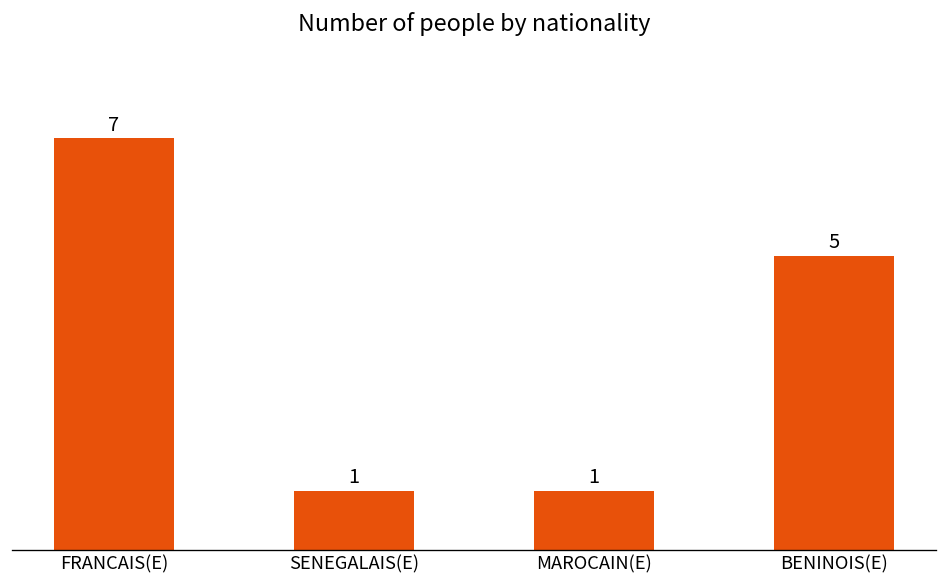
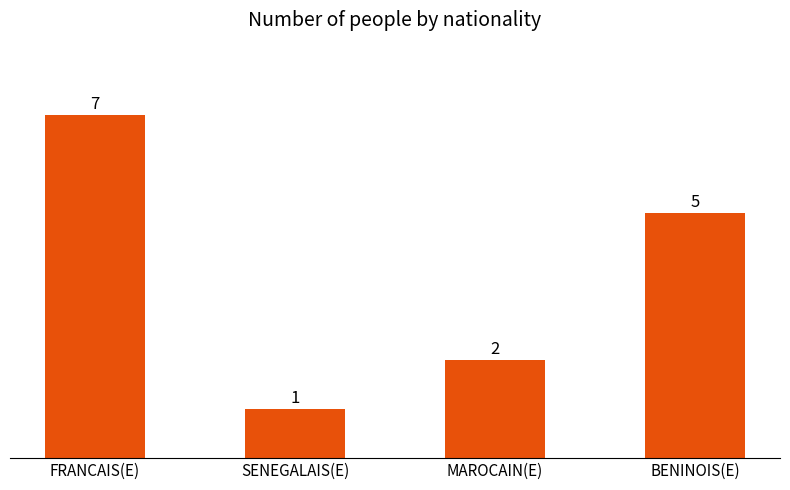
  {
    "FRANCAIS(E)": 7,
    "SENEGALAIS(E)": 1,
-   "MAROCAIN(E)": 1,
+   "MAROCAIN(E)": 2,
    "BENINOIS(E)": 5
  }
